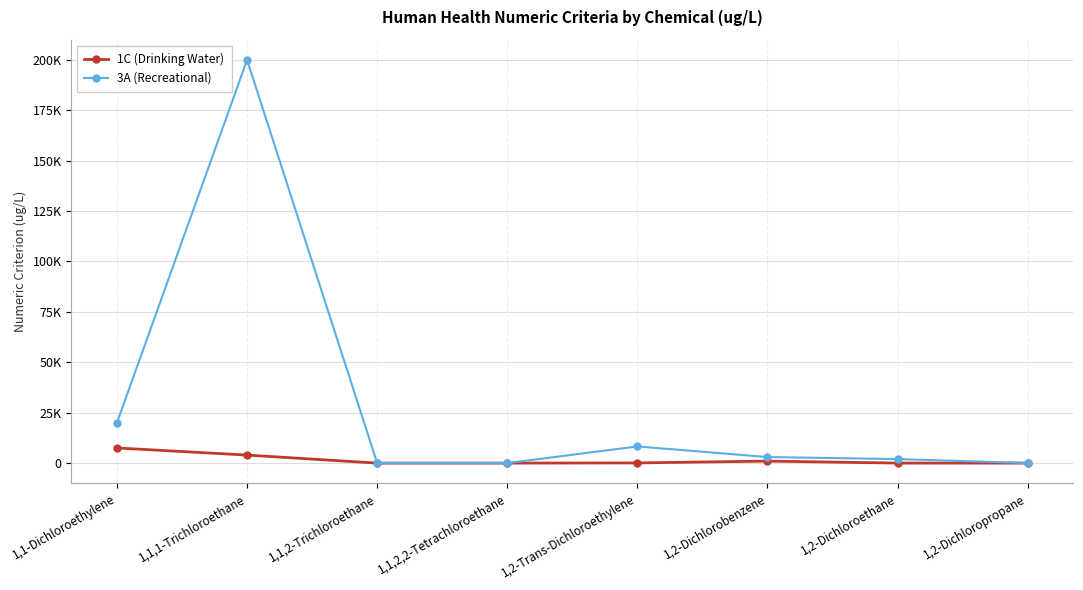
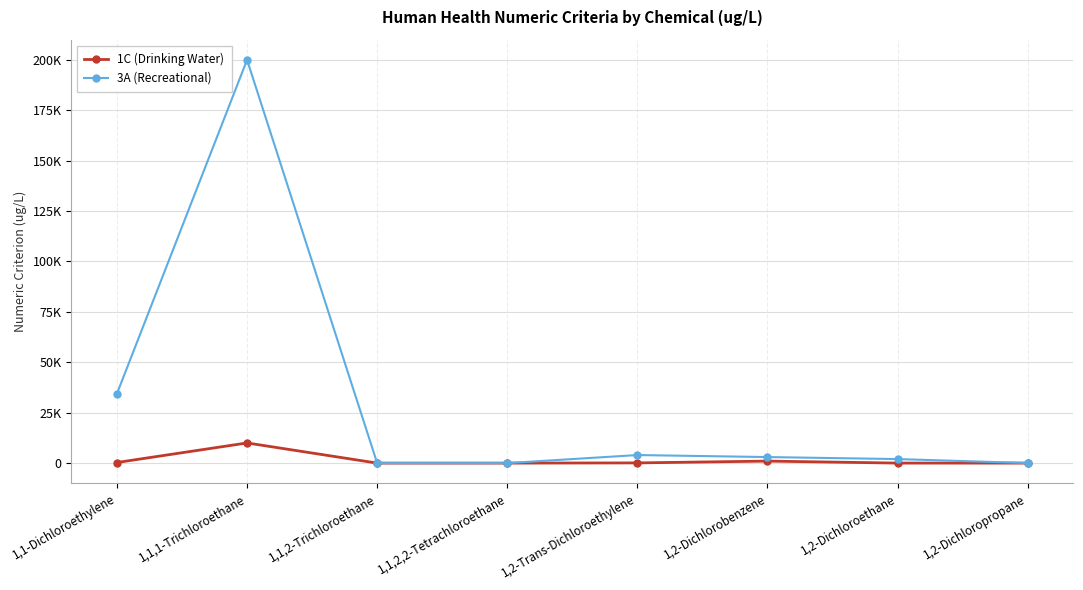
  {
    "1C (Drinking Water)": {
-     "1,1-Dichloroethylene": 8000,
-     "1,1,1-Trichloroethane": 4000,
+     "1,1-Dichloroethylene": 0,
+     "1,1,1-Trichloroethane": 10000,
      "1,2-Trans-Dichloroethylene": 0,
      "1,2-Dichlorobenzene": 1000,
      "1,2-Dichloroethane": 0
    },
    "3A (Recreational)": {
-     "1,1-Dichloroethylene": 20000,
+     "1,1-Dichloroethylene": 34000,
      "1,1,1-Trichloroethane": 200000,
-     "1,2-Trans-Dichloroethylene": 8000,
+     "1,2-Trans-Dichloroethylene": 4000,
      "1,2-Dichlorobenzene": 3000,
      "1,2-Dichloroethane": 2000
    }
  }
